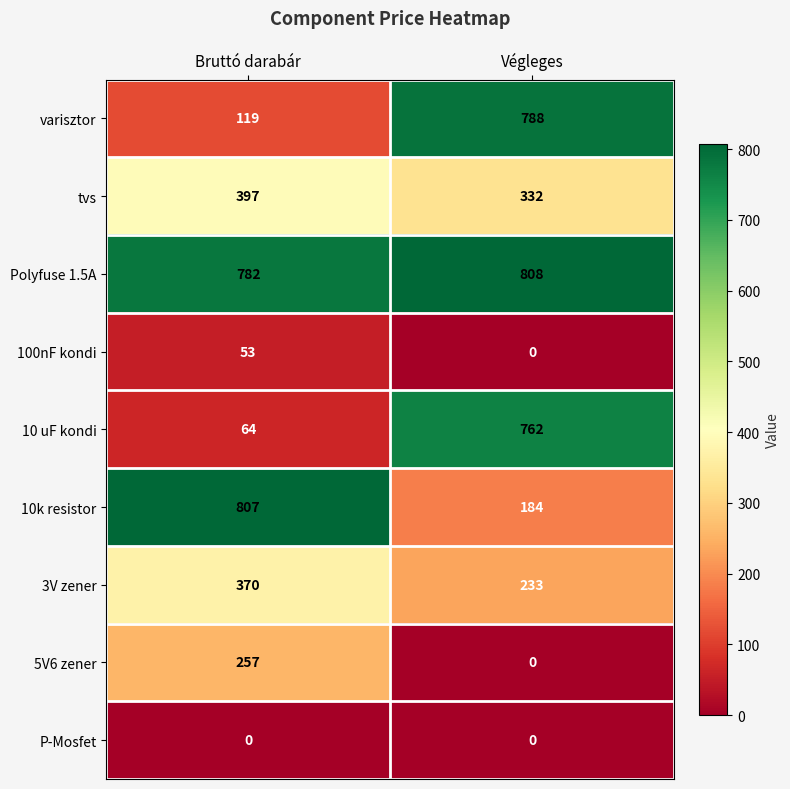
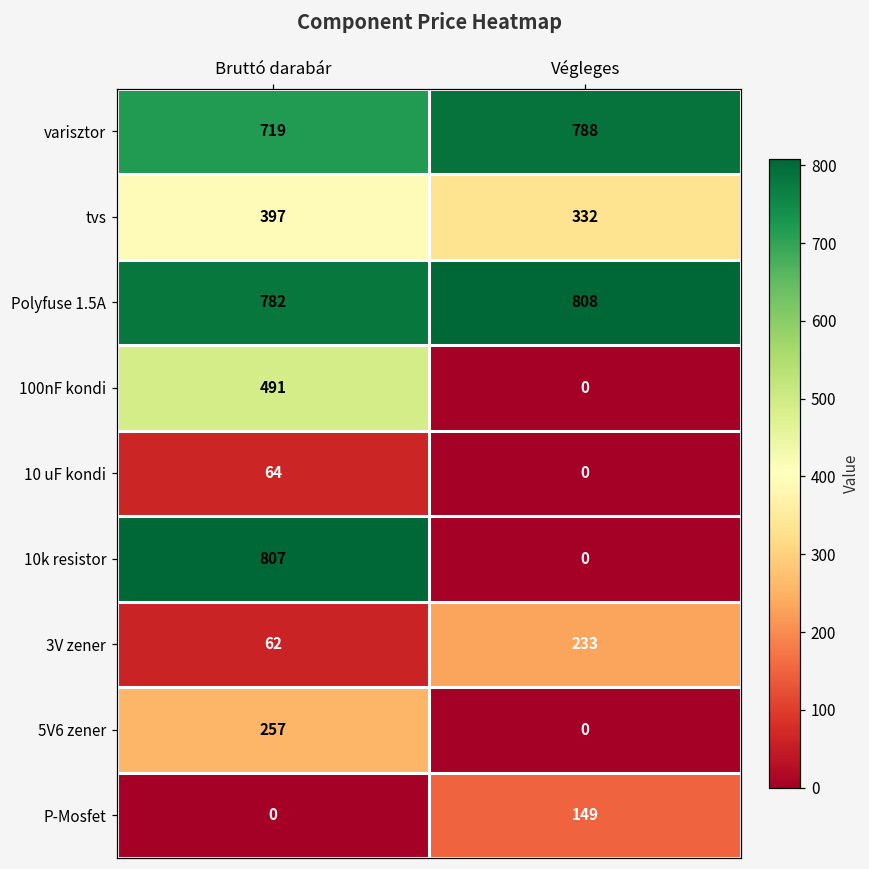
  {
    "varisztor": {
-     "Bruttó darabár": 119,
+     "Bruttó darabár": 719,
      "Végleges": 788
    },
    "tvs": {
      "Bruttó darabár": 397,
      "Végleges": 332
    },
    "Polyfuse 1.5A": {
      "Bruttó darabár": 782,
      "Végleges": 808
    },
    "100nF kondi": {
-     "Bruttó darabár": 53,
+     "Bruttó darabár": 491,
      "Végleges": 0
    },
    "10 uF kondi": {
      "Bruttó darabár": 64,
-     "Végleges": 762
+     "Végleges": 0
    },
    "10k resistor": {
      "Bruttó darabár": 807,
-     "Végleges": 184
+     "Végleges": 0
    },
    "3V zener": {
-     "Bruttó darabár": 370,
+     "Bruttó darabár": 62,
      "Végleges": 233
    },
    "5V6 zener": {
      "Bruttó darabár": 257,
      "Végleges": 0
    },
    "P-Mosfet": {
      "Bruttó darabár": 0,
-     "Végleges": 0
+     "Végleges": 149
    }
  }
